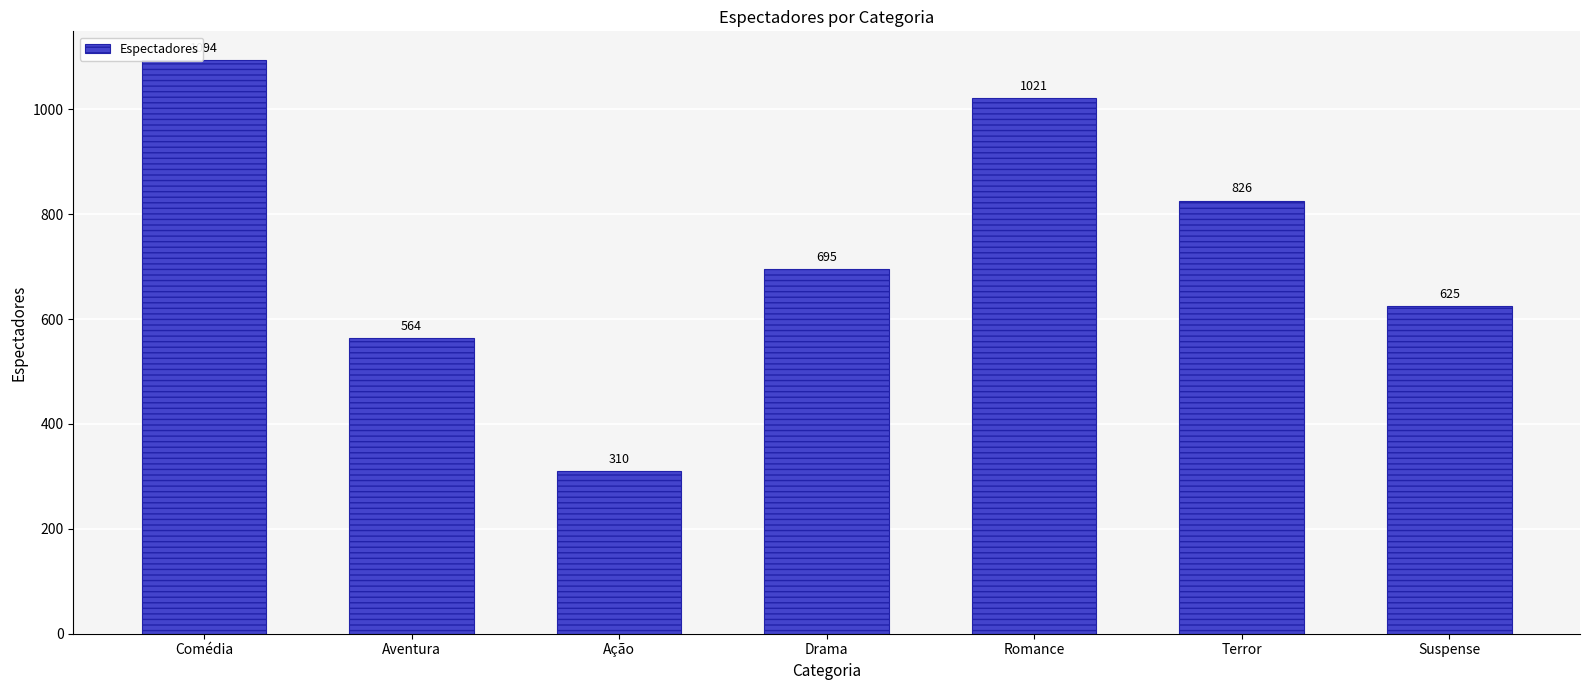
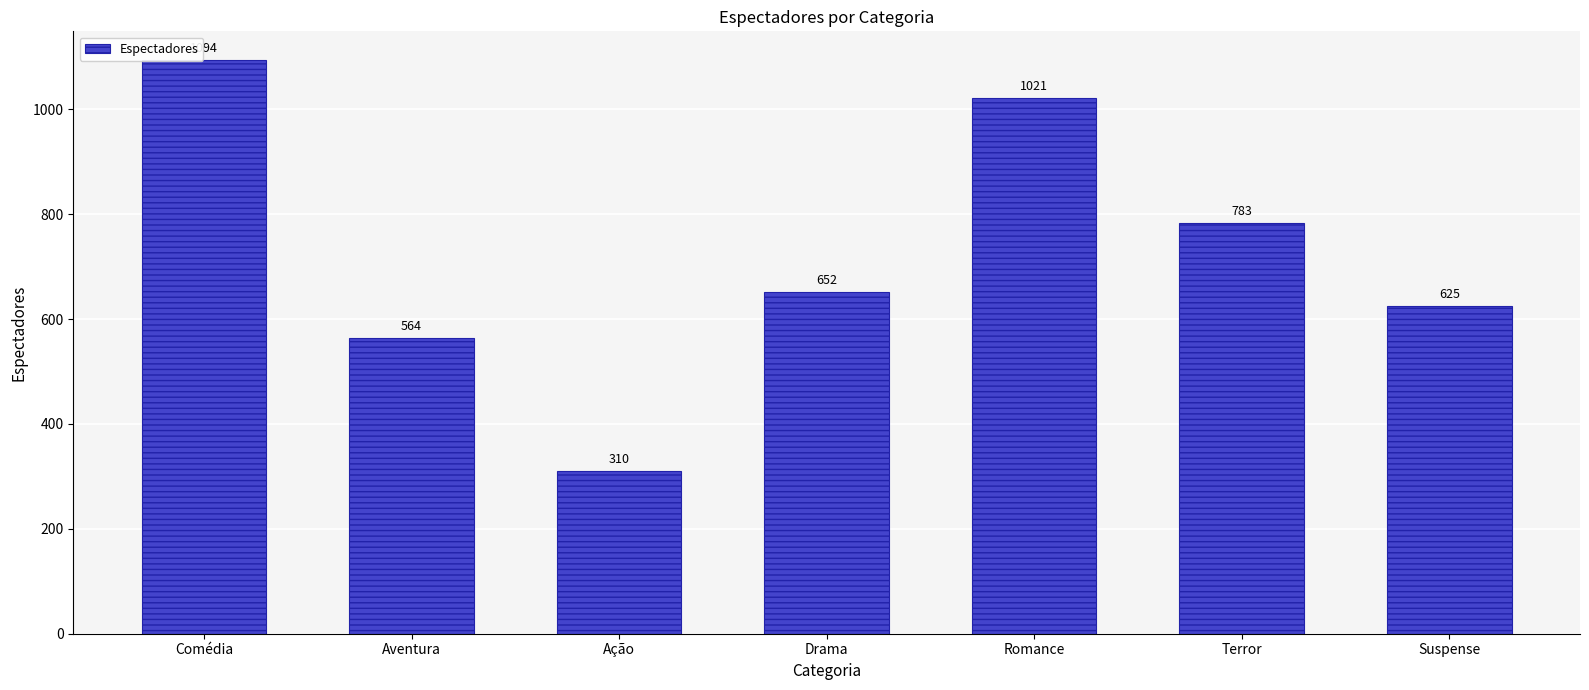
  {
    "Aventura": 564,
    "Ação": 310,
-   "Drama": 695,
+   "Drama": 652,
    "Romance": 1021,
-   "Terror": 826,
+   "Terror": 783,
    "Suspense": 625
  }
